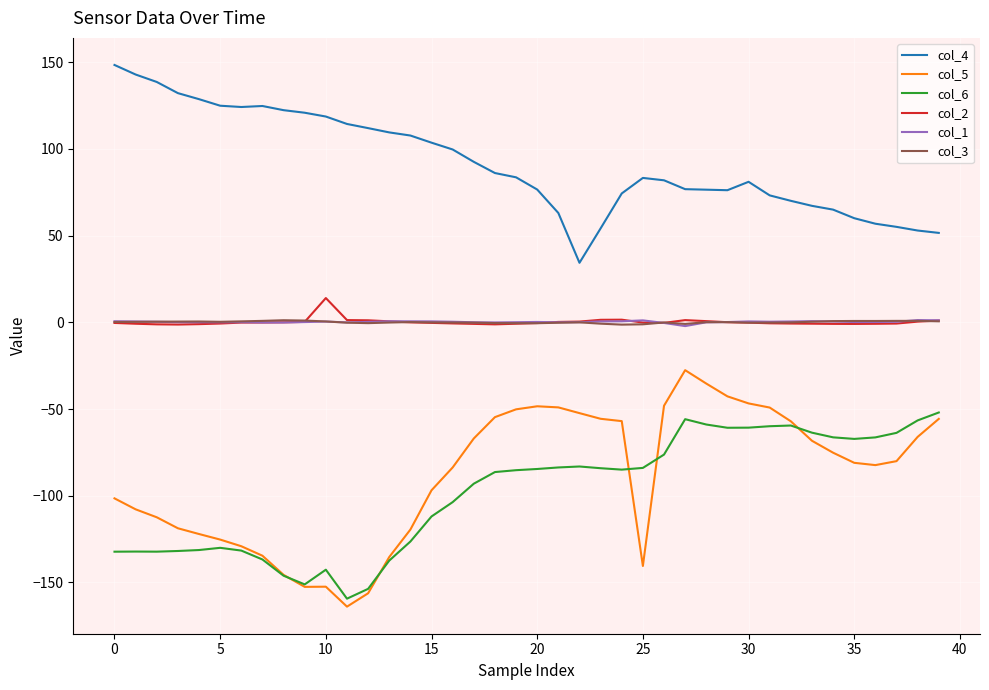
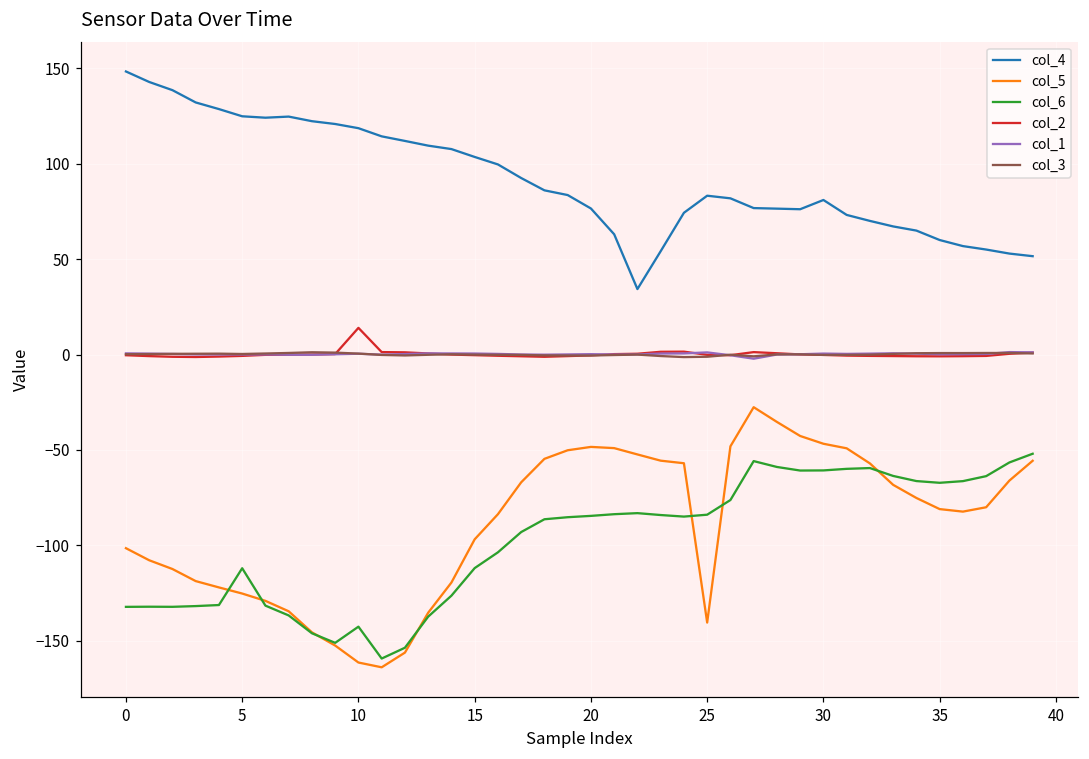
  {
    "col_4": {
      "0": 148,
      "5": 125,
      "10": 119,
      "15": 104,
      "20": 77,
      "25": 83,
      "30": 81,
      "35": 60
    },
    "col_5": {
      "0": -101,
      "5": -125,
-     "10": -152,
+     "10": -161,
      "15": -97,
      "20": -48,
      "25": -140,
      "30": -47,
      "35": -81
    },
    "col_6": {
      "0": -132,
-     "5": -130,
+     "5": -112,
      "10": -143,
      "15": -112,
      "20": -85,
      "25": -84,
      "30": -61,
      "35": -67
    },
    "col_2": {
      "10": 14
    }
  }
